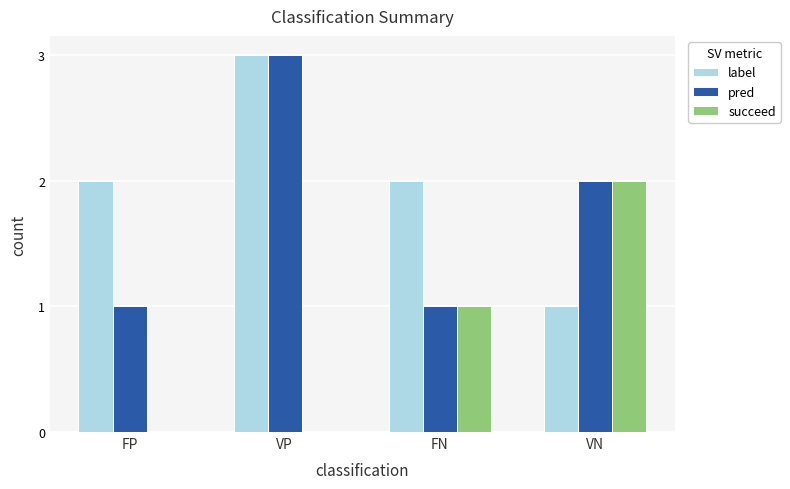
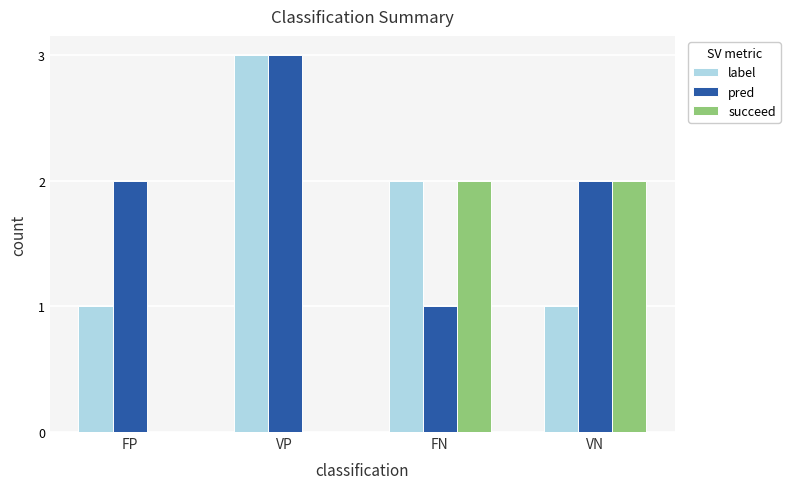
  {
    "label": {
-     "FP": 2,
+     "FP": 1,
      "VP": 3,
      "FN": 2,
      "VN": 1
    },
    "pred": {
-     "FP": 1,
+     "FP": 2,
      "VP": 3,
      "FN": 1,
      "VN": 2
    },
    "succeed": {
      "FP": 0,
      "VP": 0,
-     "FN": 1,
+     "FN": 2,
      "VN": 2
    }
  }
